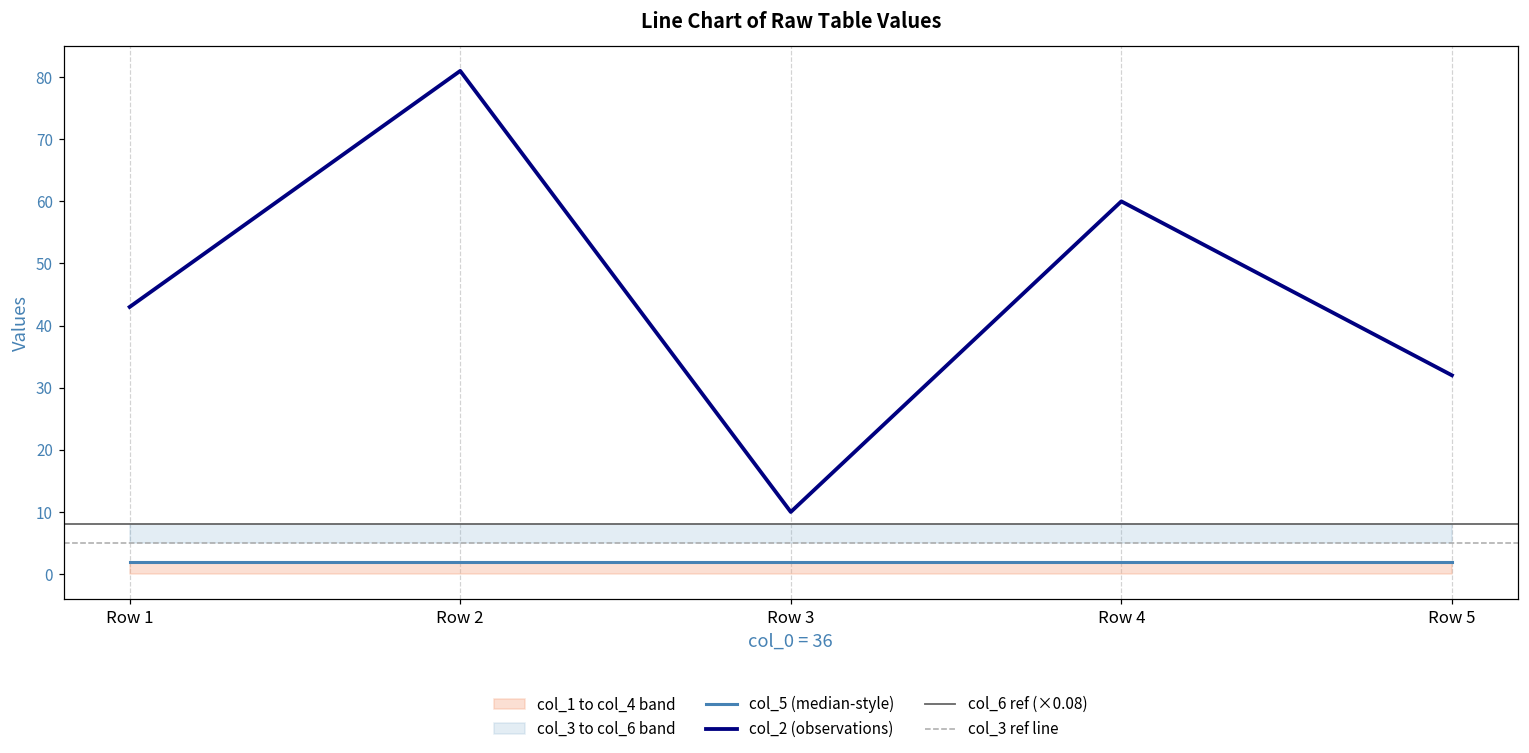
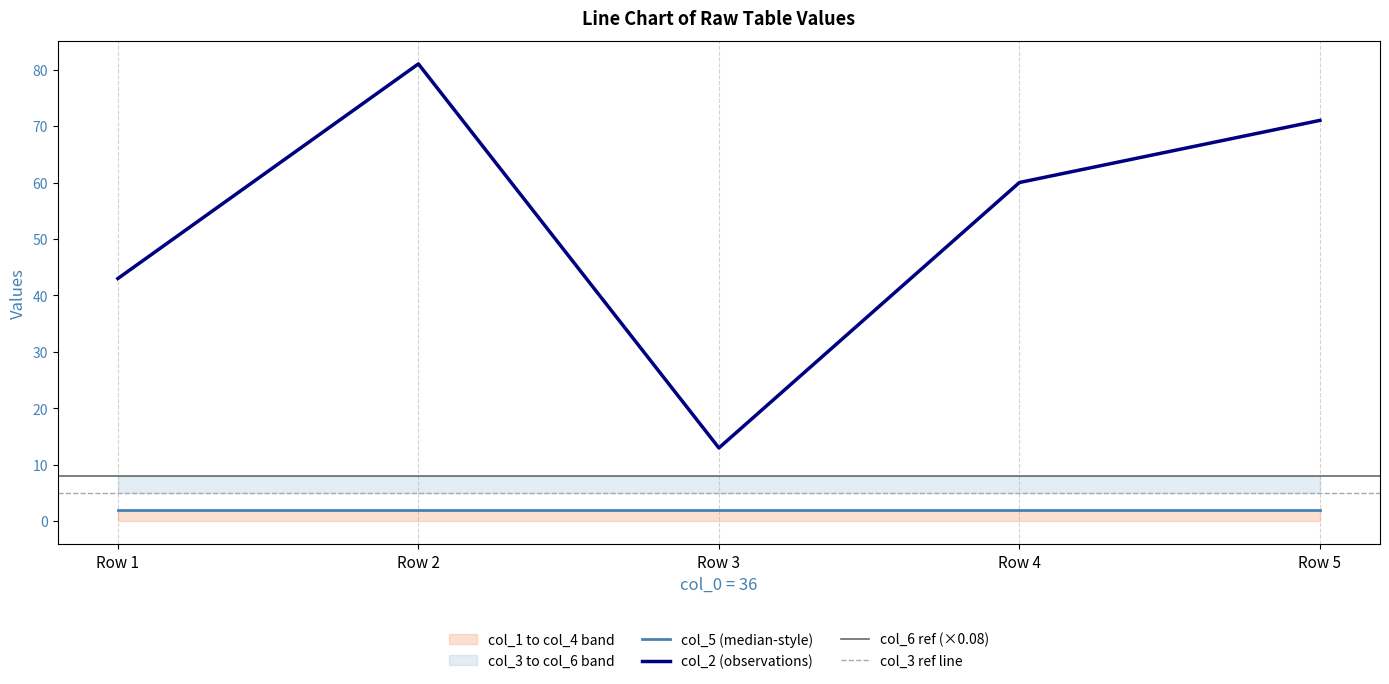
  {
    "col_1 to col_4 band": {
      "Row 1": 2,
      "Row 2": 2,
      "Row 3": 2,
      "Row 4": 2,
      "Row 5": 2
    },
    "col_2 (observations)": {
      "Row 1": 43,
      "Row 2": 81,
-     "Row 3": 10,
+     "Row 3": 13,
      "Row 4": 60,
-     "Row 5": 32
+     "Row 5": 71
    },
    "col_3 to col_6 band": {
      "Row 1": 8,
      "Row 2": 8,
      "Row 3": 8,
      "Row 4": 8,
      "Row 5": 8
    }
  }
